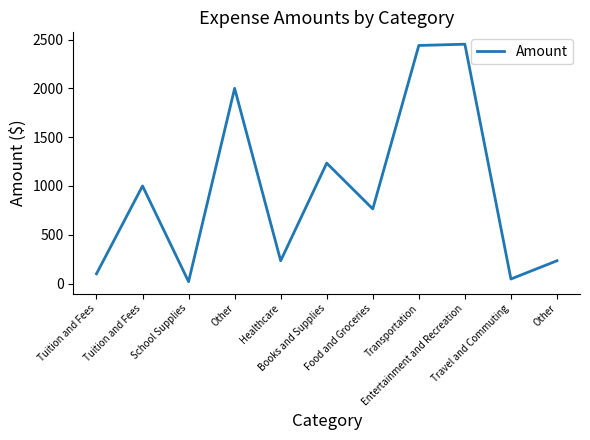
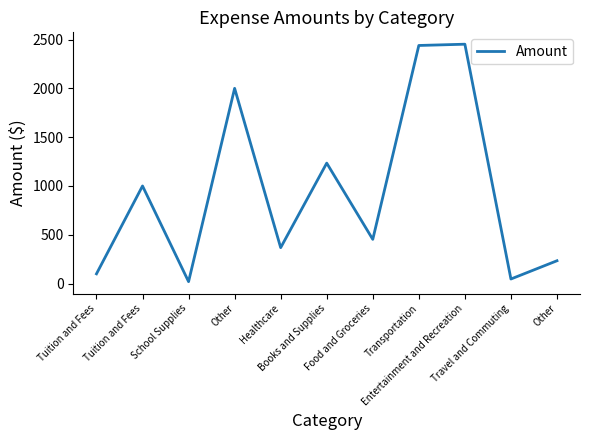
  {
    "School Supplies": 0,
-   "Healthcare": 200,
+   "Healthcare": 400,
    "Books and Supplies": 1200,
-   "Food and Groceries": 800,
+   "Food and Groceries": 500,
    "Transportation": 2400,
    "Entertainment and Recreation": 2500,
    "Travel and Commuting": 0
  }
